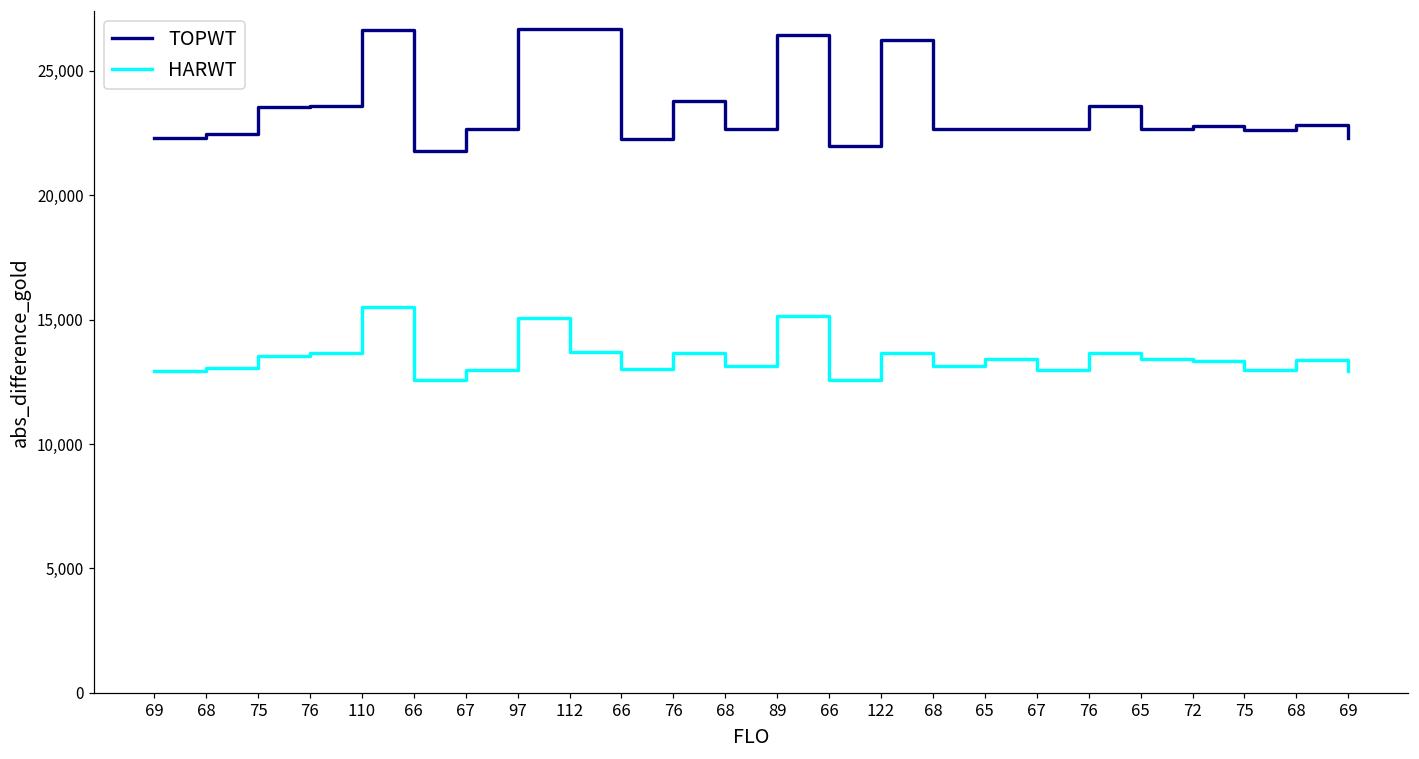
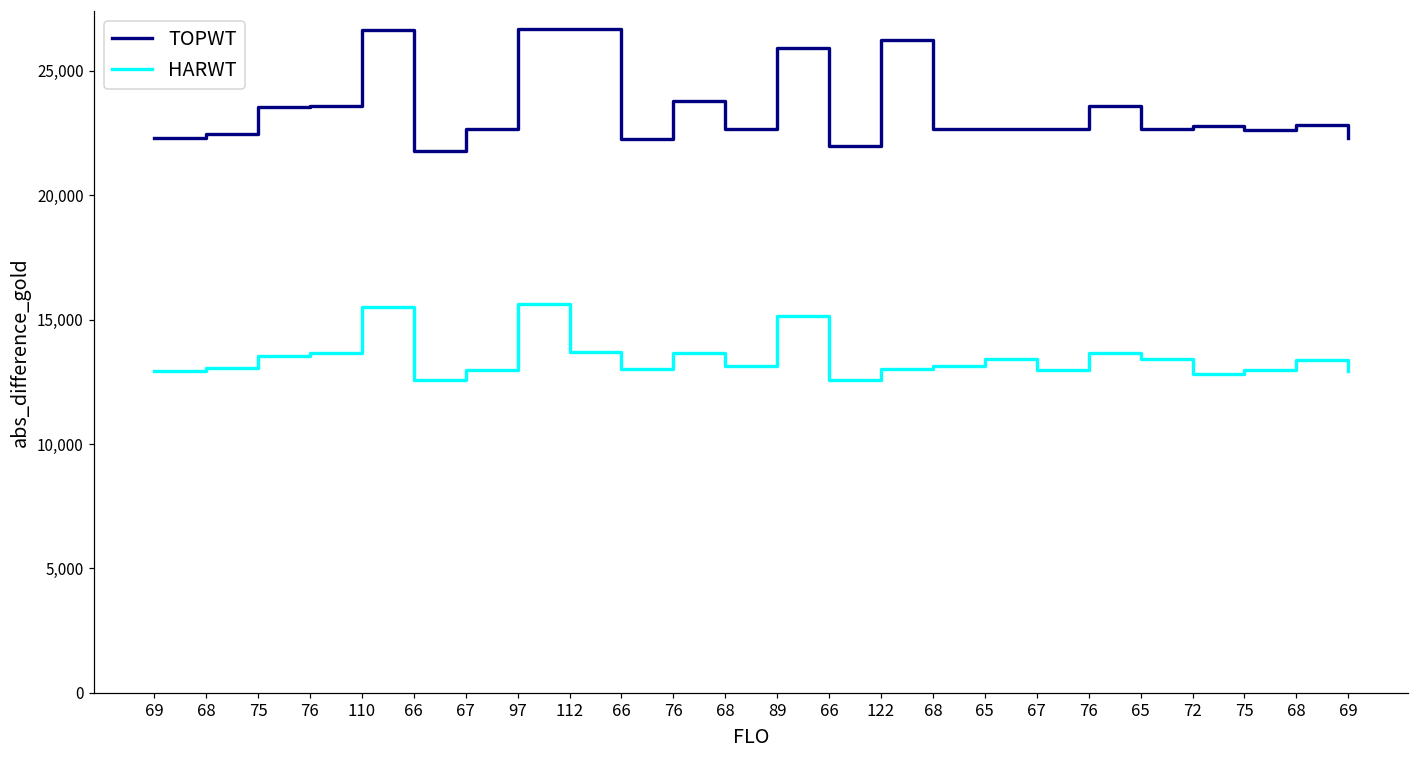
  {
    "TOPWT": {
      "110": "26,600",
      "97": "26,700",
      "112": "26,700",
-     "89": "26,400",
+     "89": "25,900",
      "122": "26,300",
      "72": "22,800"
    },
    "HARWT": {
      "110": "15,500",
-     "97": "15,100",
+     "97": "15,600",
      "112": "13,700",
      "89": "15,100",
-     "122": "13,700",
-     "72": "13,300"
+     "122": "13,000",
+     "72": "12,800"
    }
  }
